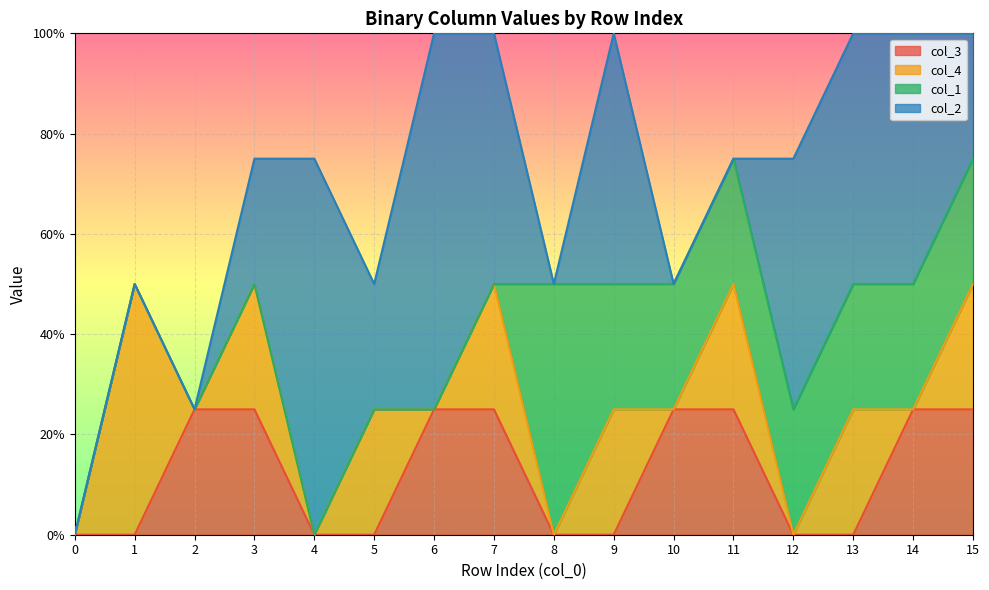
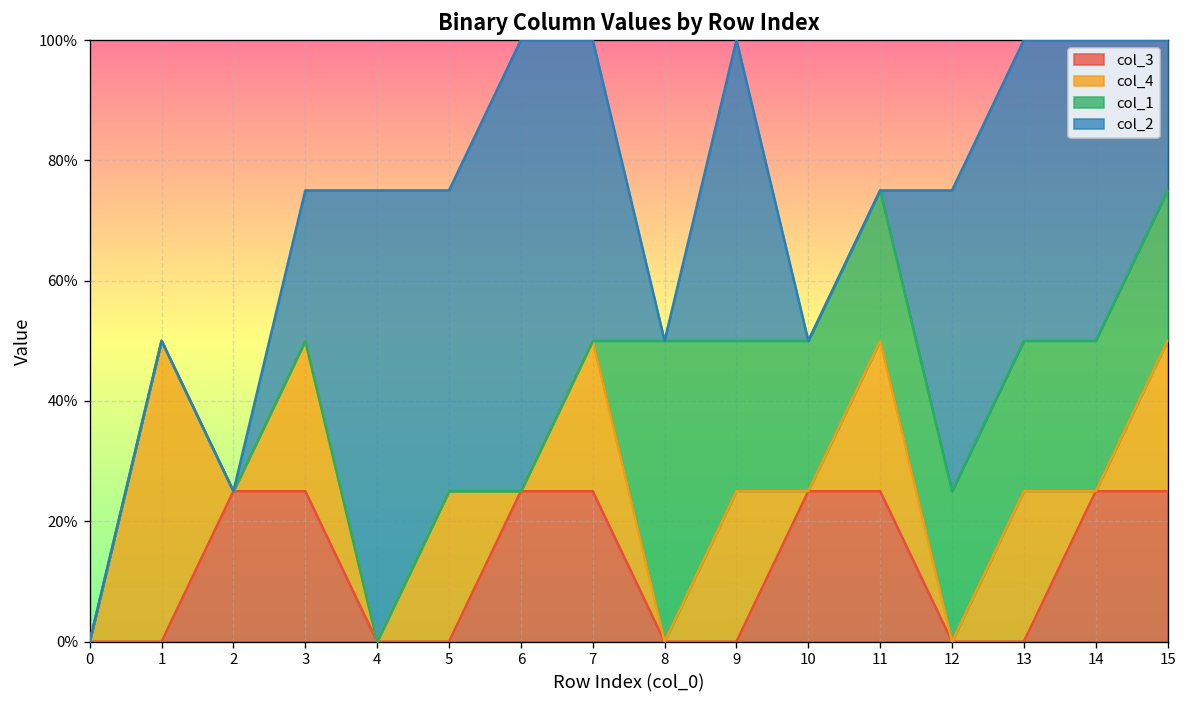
  {
    "col_3": {
      "1": "0%",
      "3": "25%",
      "5": "0%",
      "7": "25%",
      "9": "0%",
      "11": "25%",
      "13": "0%",
      "15": "25%"
    },
    "col_4": {
      "9": "25%",
      "11": "25%",
      "13": "25%",
      "15": "25%"
    },
    "col_1": {
      "9": "25%",
      "12": "25%",
      "13": "25%",
      "14": "25%",
      "15": "25%"
    },
    "col_2": {
      "3": "25%",
      "4": "75%",
-     "5": "25%",
+     "5": "50%",
      "6": "75%",
      "7": "50%",
      "9": "50%",
      "12": "50%",
      "13": "50%",
      "14": "50%",
      "15": "25%"
    }
  }
